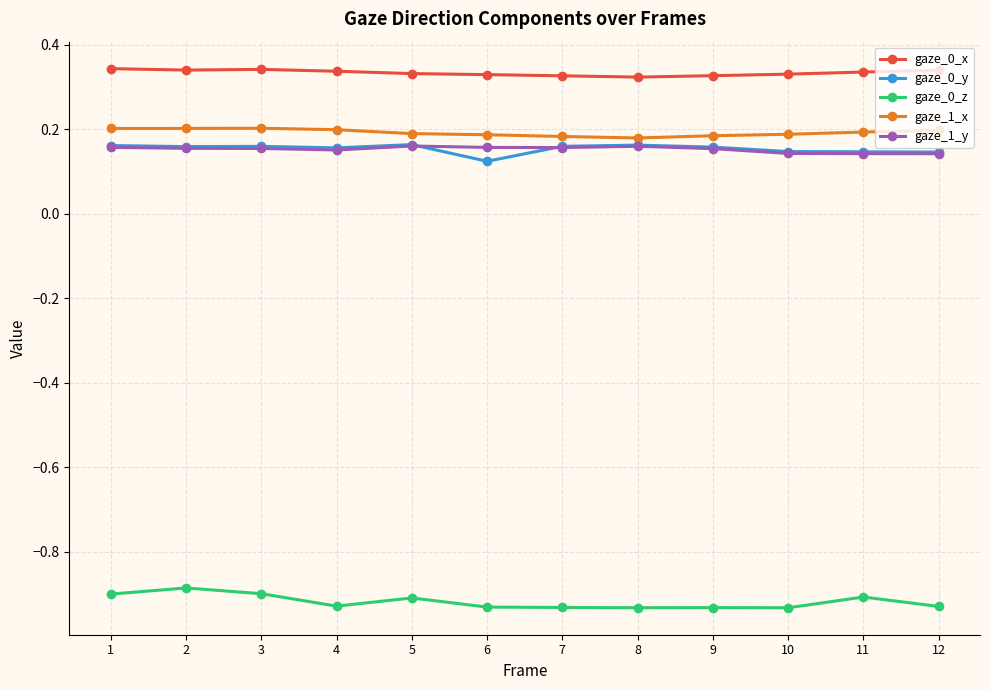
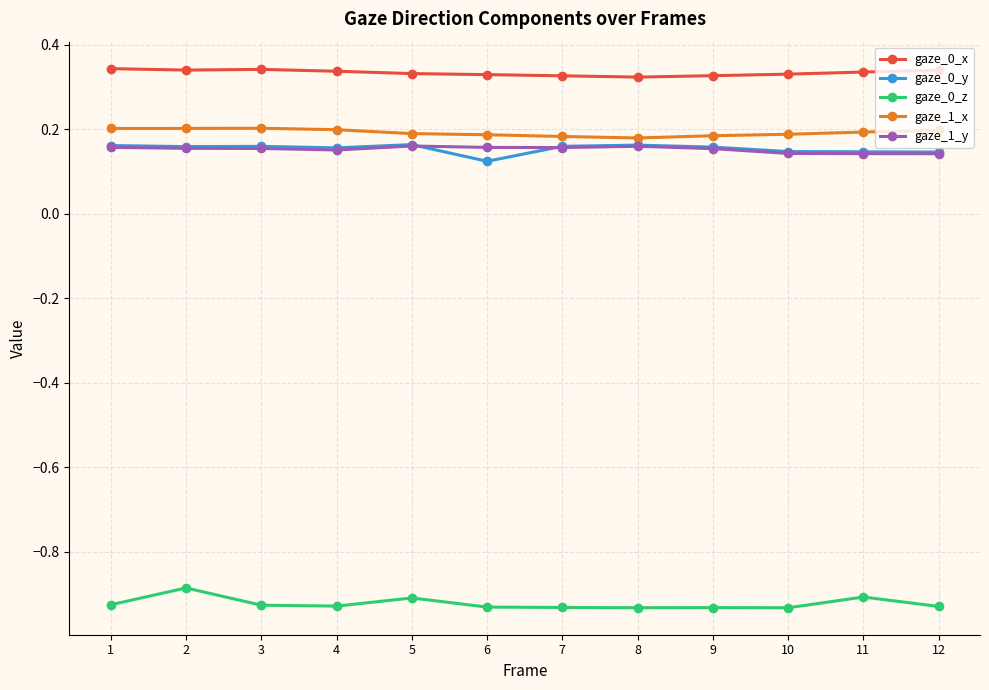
  {
    "gaze_0_y": {
      "6": 0.12
    },
    "gaze_0_z": {
-     "1": -0.90,
+     "1": -0.92,
      "2": -0.89,
-     "3": -0.90,
+     "3": -0.93,
      "4": -0.93,
      "5": -0.91,
      "6": -0.93,
      "7": -0.93,
      "8": -0.93,
      "9": -0.93,
      "10": -0.93,
      "11": -0.91,
      "12": -0.93
    },
    "gaze_1_y": {
      "6": 0.16
    }
  }
